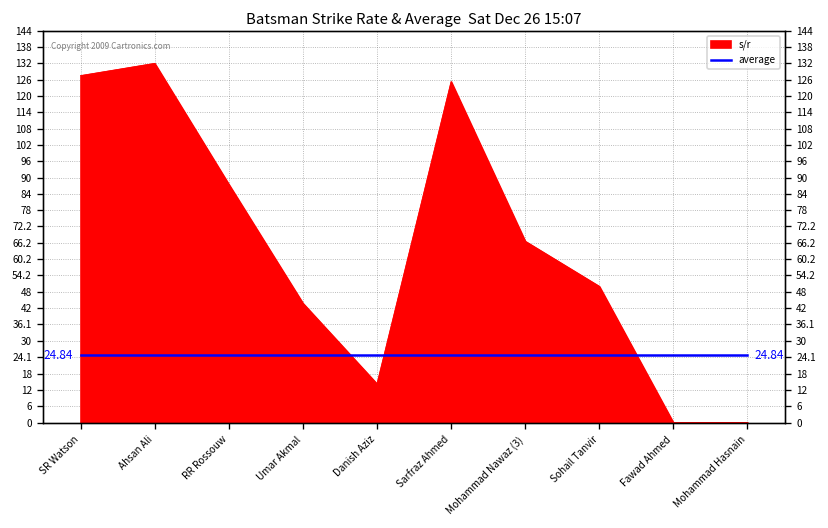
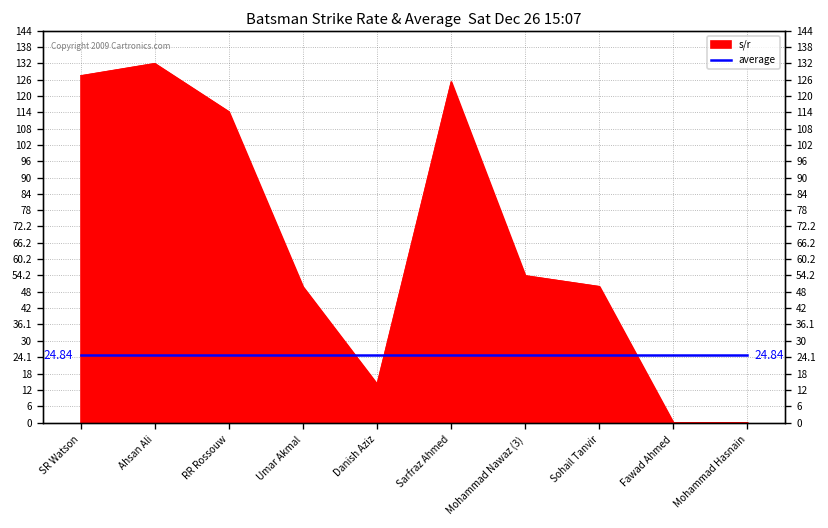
  {
    "s/r": {
      "SR Watson": 128,
-     "RR Rossouw": 88,
-     "Umar Akmal": 44,
+     "RR Rossouw": 114,
+     "Umar Akmal": 50,
      "Danish Aziz": 14,
      "Sarfraz Ahmed": 125,
-     "Mohammad Nawaz (3)": 67,
+     "Mohammad Nawaz (3)": 54,
      "Sohail Tanvir": 50,
      "Fawad Ahmed": 0,
      "Mohammad Hasnain": 0
    },
    "average": {
      "SR Watson": 24.84,
      "Mohammad Hasnain": 24.84
    }
  }
